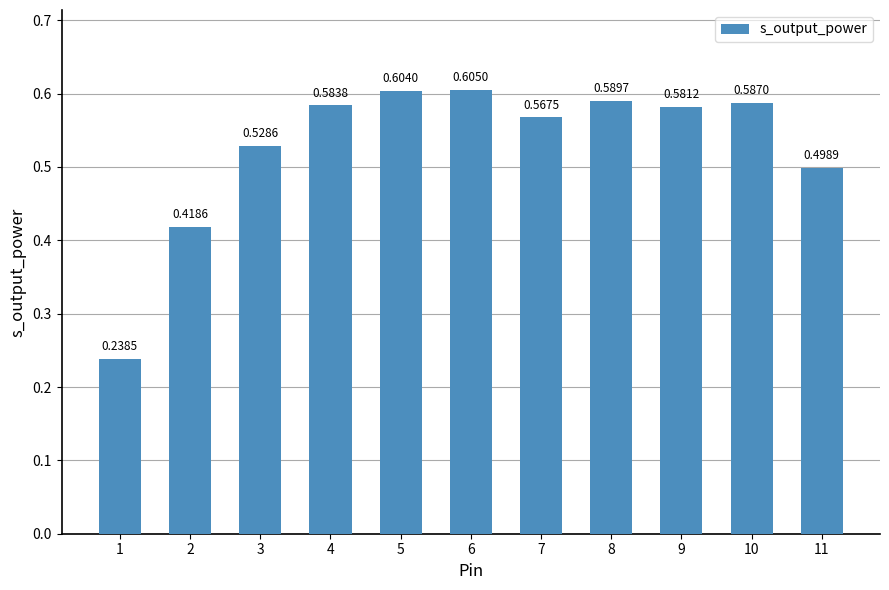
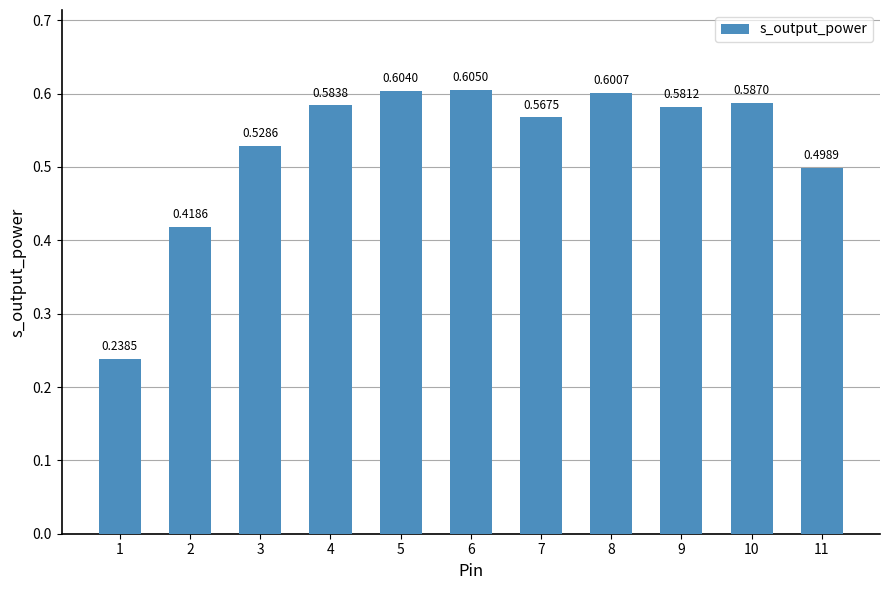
  {
    "1": 0.2385,
    "2": 0.4186,
    "3": 0.5286,
    "4": 0.5838,
    "5": 0.6040,
    "6": 0.6050,
    "7": 0.5675,
-   "8": 0.5897,
+   "8": 0.6007,
    "9": 0.5812,
    "10": 0.5870,
    "11": 0.4989
  }
